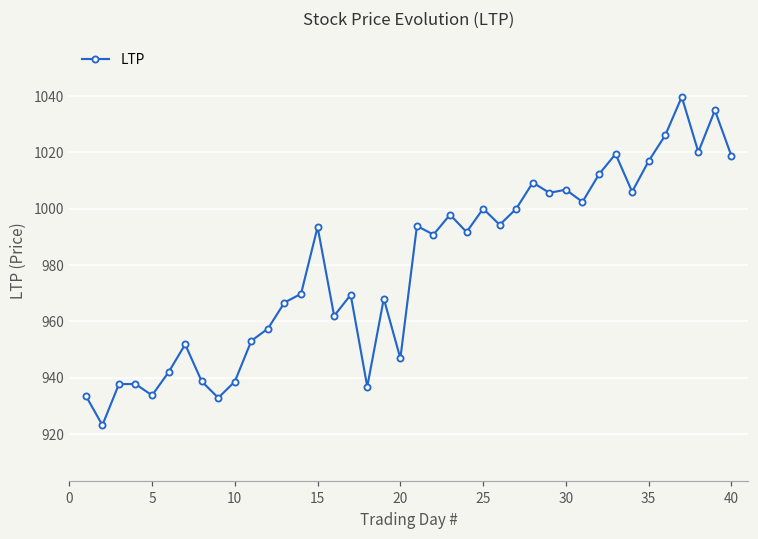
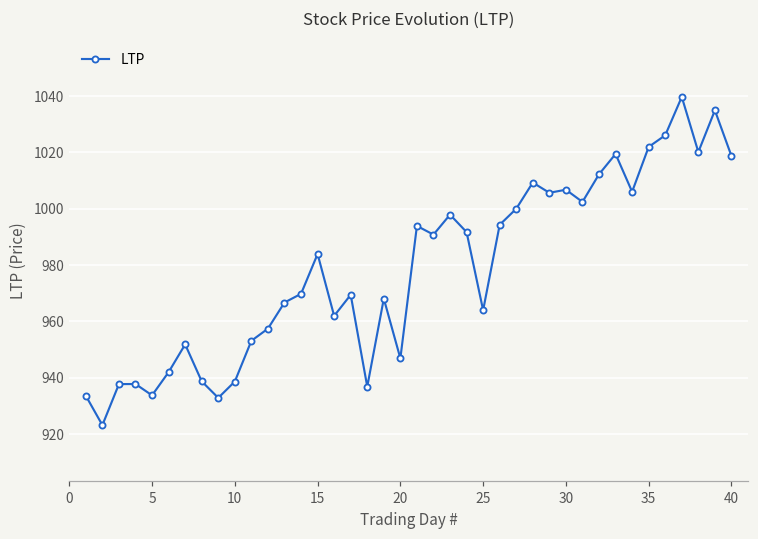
  {
    "5": 934,
    "10": 939,
-   "15": 994,
+   "15": 984,
    "20": 947,
-   "25": 1000,
+   "25": 964,
    "30": 1007,
-   "35": 1017,
+   "35": 1022,
    "40": 1019
  }
